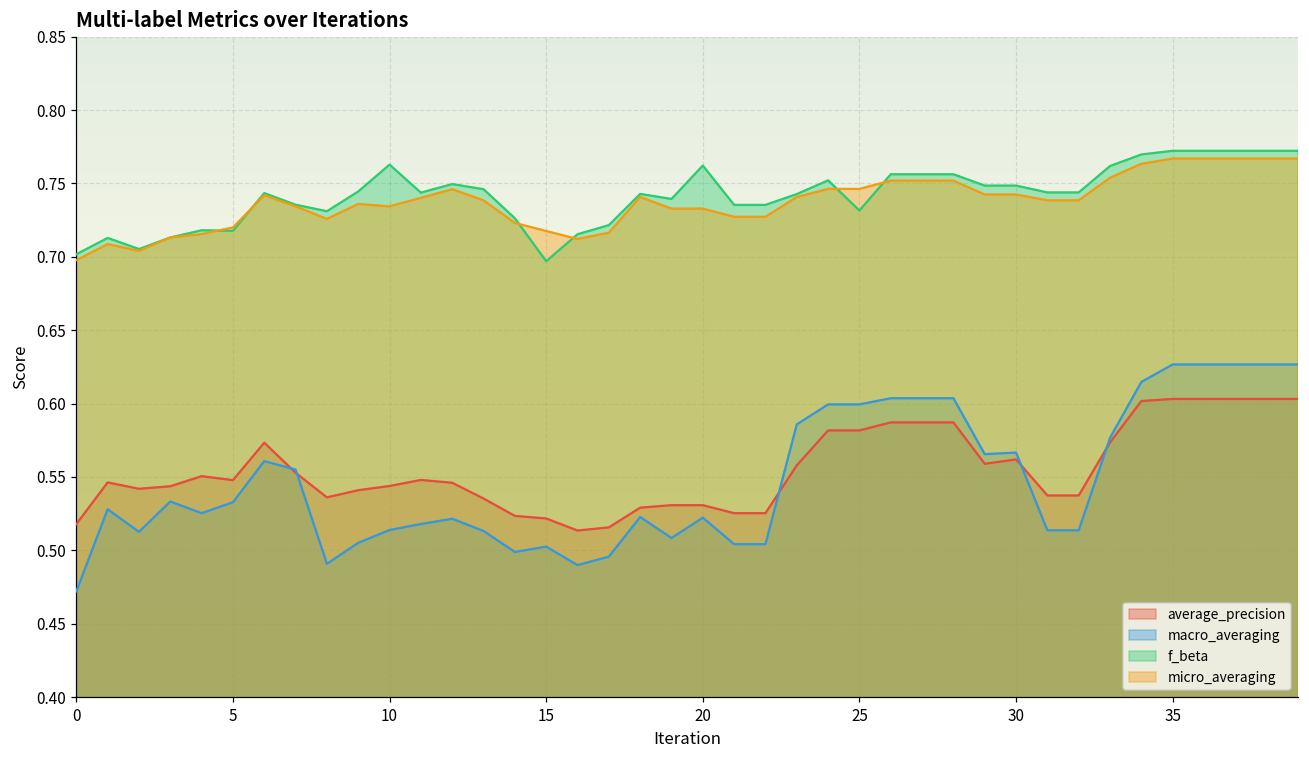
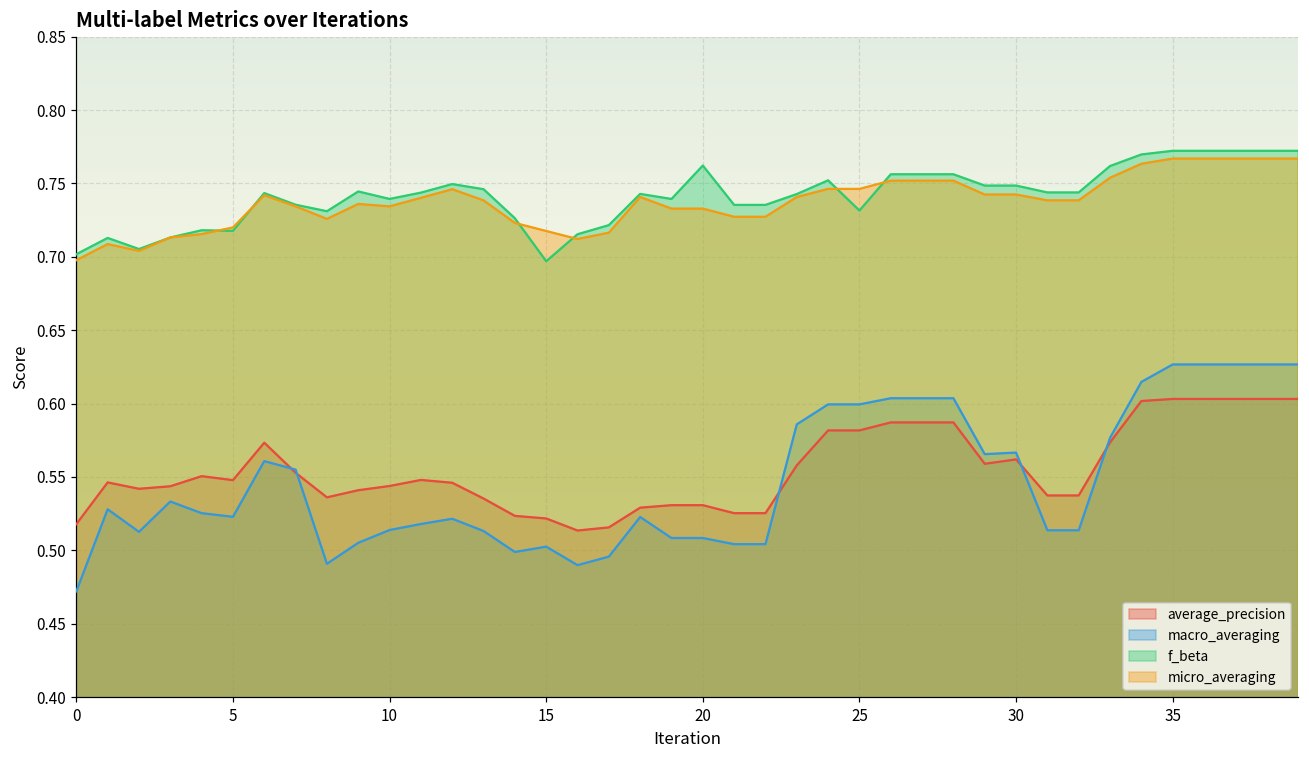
  {
    "macro_averaging": {
      "0": 0.472,
-     "5": 0.533,
+     "5": 0.523,
      "10": 0.514,
      "15": 0.502,
-     "20": 0.522,
+     "20": 0.508,
      "25": 0.599,
      "30": 0.567,
      "35": 0.627
    },
    "f_beta": {
      "0": 0.702,
      "5": 0.718,
-     "10": 0.763,
+     "10": 0.739,
      "15": 0.697,
      "20": 0.762,
      "25": 0.732,
      "30": 0.749,
      "35": 0.772
    }
  }
